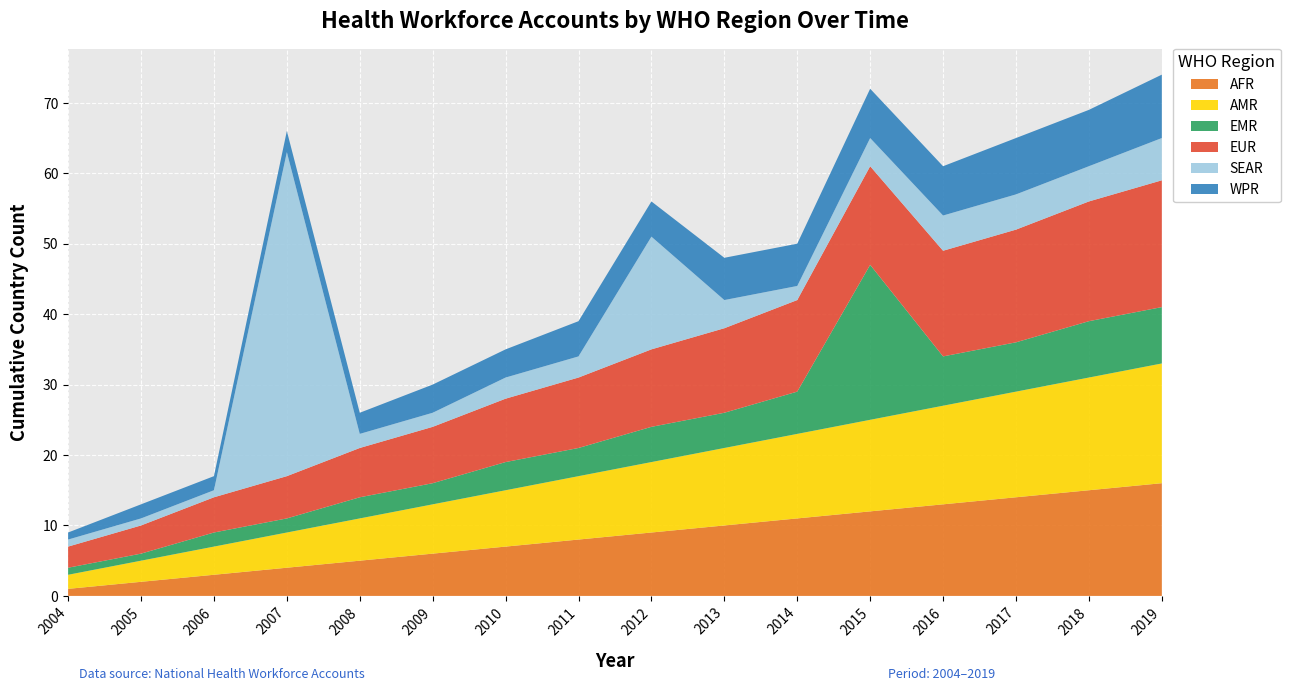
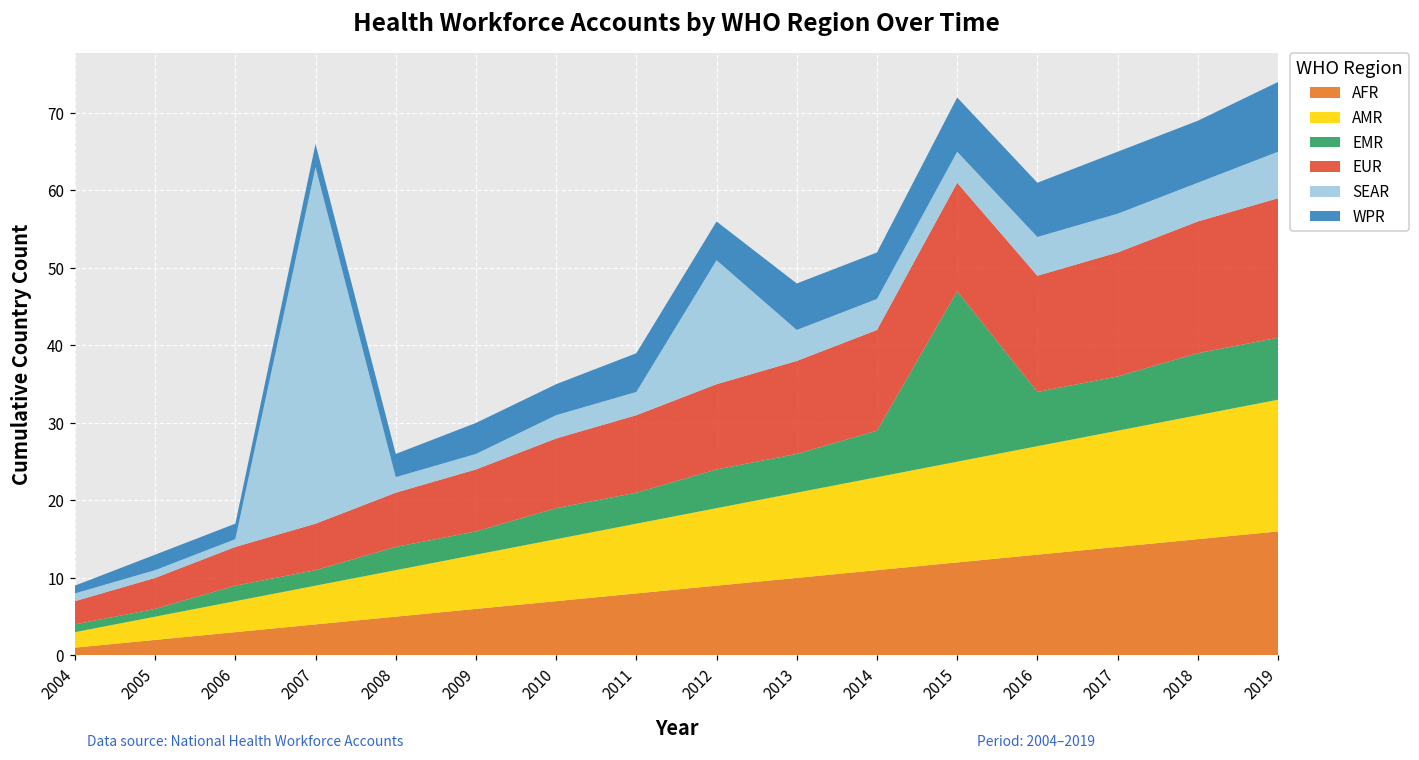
  {
    "AMR": {
      "2004": 2,
      "2005": 3,
      "2006": 4,
      "2007": 5,
      "2008": 6,
      "2009": 7,
      "2010": 8,
      "2011": 9,
      "2012": 10,
      "2013": 11,
      "2014": 12,
      "2015": 13,
      "2016": 14,
      "2017": 15,
      "2018": 16,
      "2019": 17
    },
    "EMR": {
      "2004": 1,
      "2005": 1,
      "2006": 2,
      "2007": 2,
      "2008": 3,
      "2009": 3,
      "2010": 4,
      "2011": 4,
      "2012": 5,
      "2013": 5,
      "2014": 6,
      "2015": 22,
      "2016": 7,
      "2017": 7,
      "2018": 8,
      "2019": 8
    },
    "SEAR": {
      "2004": 1,
      "2005": 1,
      "2006": 1,
      "2007": 46,
      "2008": 2,
      "2009": 2,
      "2010": 3,
      "2011": 3,
      "2012": 16,
      "2013": 4,
-     "2014": 2,
+     "2014": 4,
      "2015": 4,
      "2016": 5,
      "2017": 5,
      "2018": 5,
      "2019": 6
    },
    "WPR": {
      "2004": 1,
      "2005": 2,
      "2006": 2,
      "2007": 3,
      "2008": 3,
      "2009": 4,
      "2010": 4,
      "2011": 5,
      "2012": 5,
      "2013": 6,
      "2014": 6,
      "2015": 7,
      "2016": 7,
      "2017": 8,
      "2018": 8,
      "2019": 9
    }
  }
